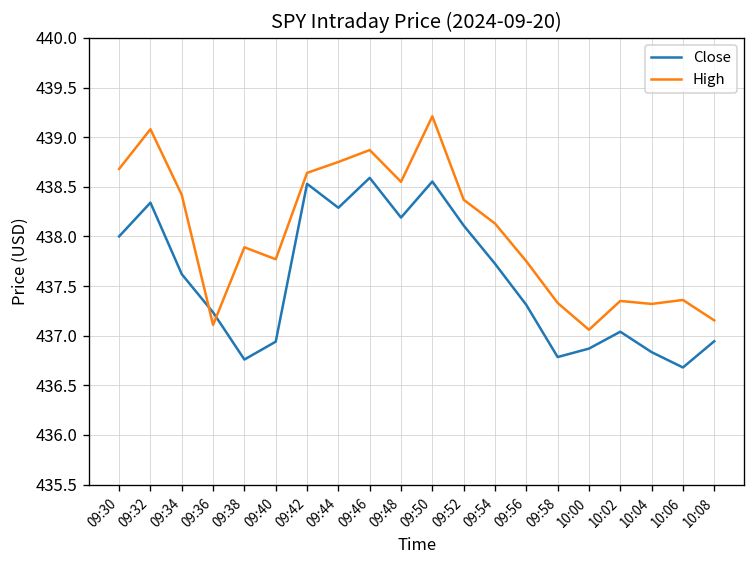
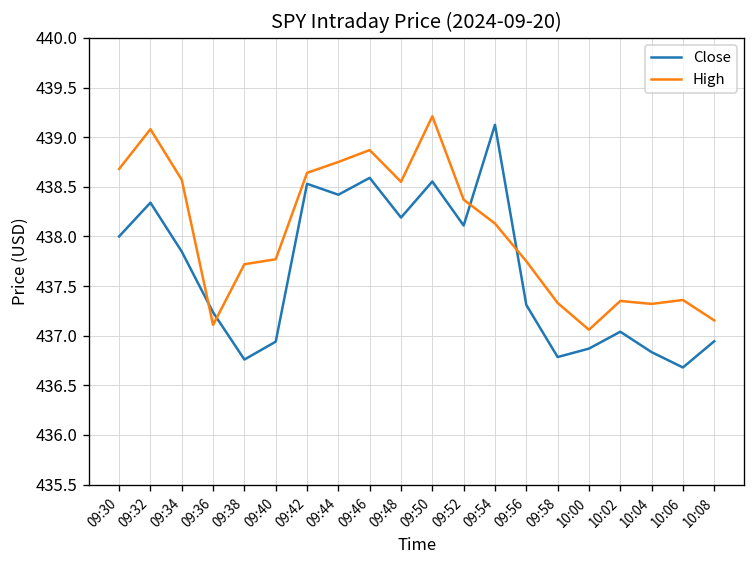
  {
    "Close": {
      "09:30": 438.0,
      "09:32": 438.3,
-     "09:34": 437.6,
+     "09:34": 437.8,
      "09:36": 437.2,
      "09:38": 436.8,
      "09:40": 436.9,
      "09:42": 438.5,
-     "09:44": 438.3,
+     "09:44": 438.4,
      "09:46": 438.6,
      "09:48": 438.2,
      "09:50": 438.6,
      "09:52": 438.1,
-     "09:54": 437.7,
+     "09:54": 439.1,
      "09:56": 437.3,
      "09:58": 436.8,
      "10:00": 436.9,
      "10:02": 437.0,
      "10:04": 436.8,
      "10:06": 436.7,
      "10:08": 436.9
    },
    "High": {
      "09:30": 438.7,
      "09:32": 439.1,
-     "09:34": 438.4,
+     "09:34": 438.6,
      "09:36": 437.1,
-     "09:38": 437.9,
+     "09:38": 437.7,
      "09:40": 437.8,
      "09:42": 438.6,
      "09:44": 438.8,
      "09:46": 438.9,
      "09:48": 438.5,
      "09:50": 439.2,
      "09:52": 438.4,
      "09:54": 438.1,
      "09:56": 437.8,
      "09:58": 437.3,
      "10:00": 437.1,
      "10:02": 437.4,
      "10:04": 437.3,
      "10:06": 437.4,
      "10:08": 437.2
    }
  }
